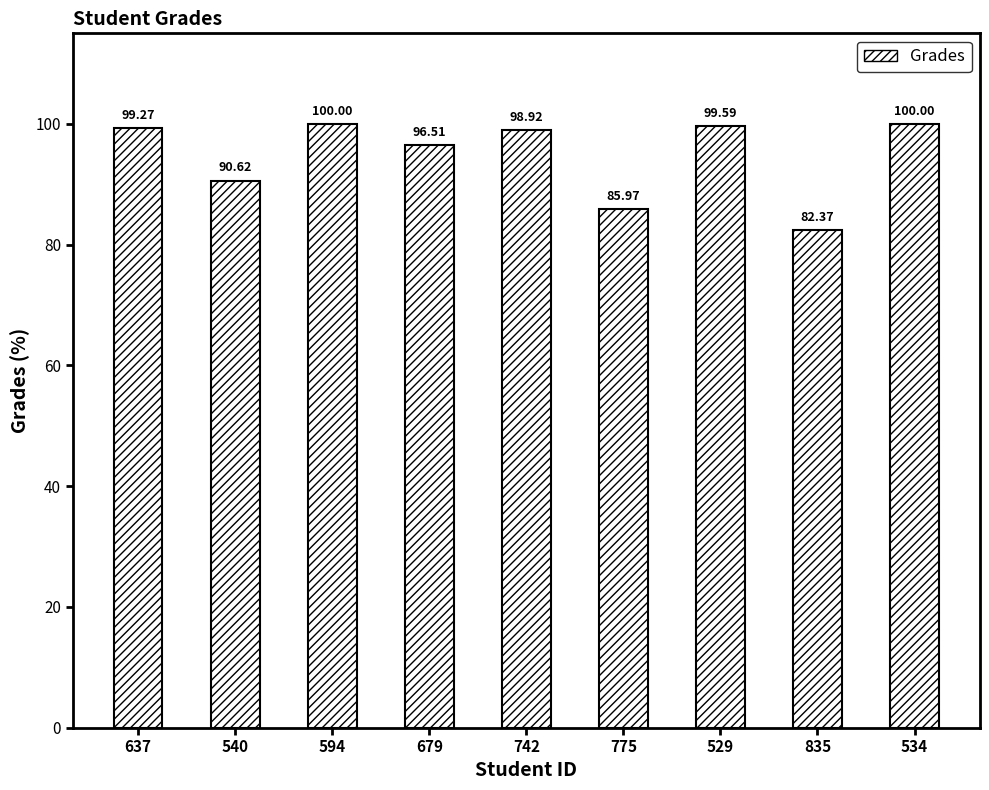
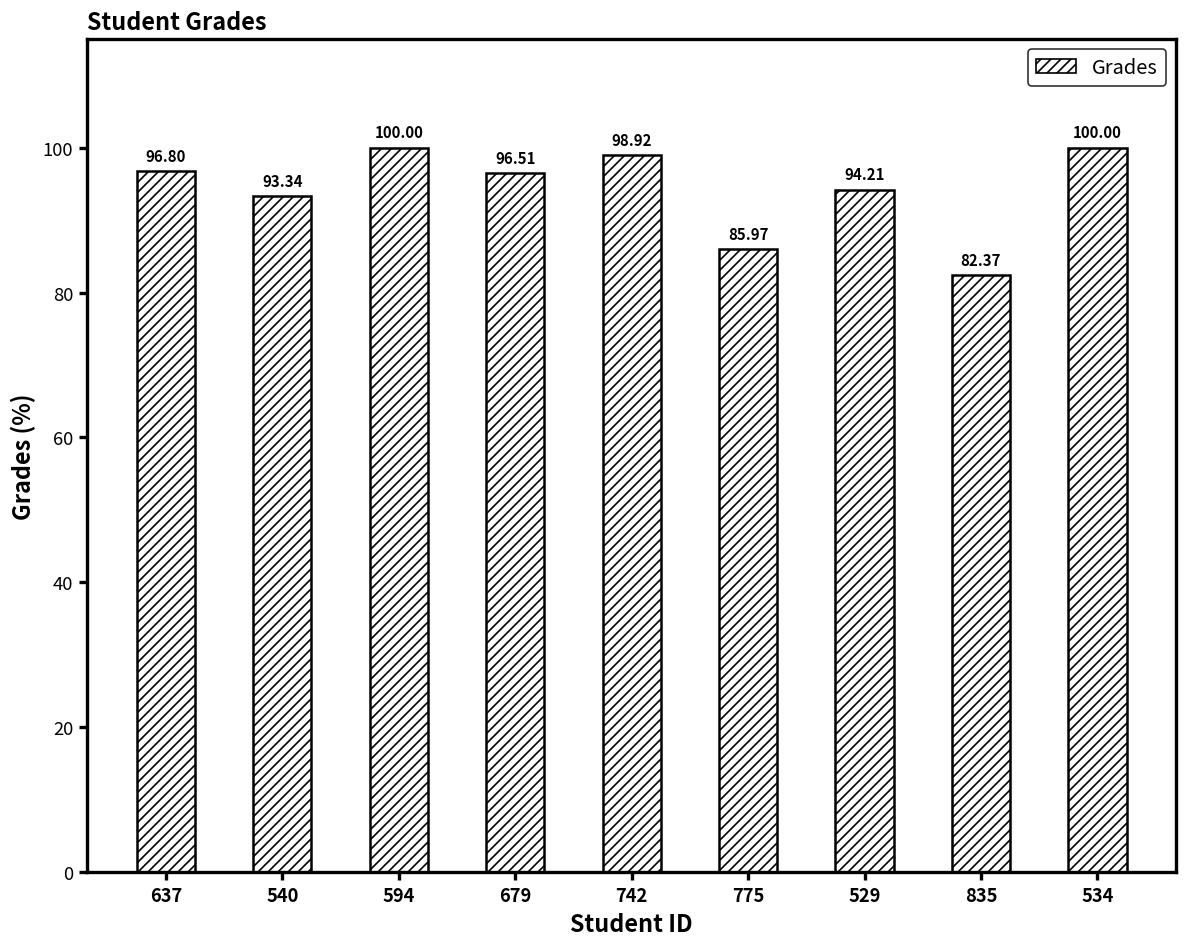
  {
-   "637": 99.27,
-   "540": 90.62,
+   "637": 96.80,
+   "540": 93.34,
    "594": 100.00,
    "679": 96.51,
    "742": 98.92,
    "775": 85.97,
-   "529": 99.59,
+   "529": 94.21,
    "835": 82.37,
    "534": 100.00
  }
